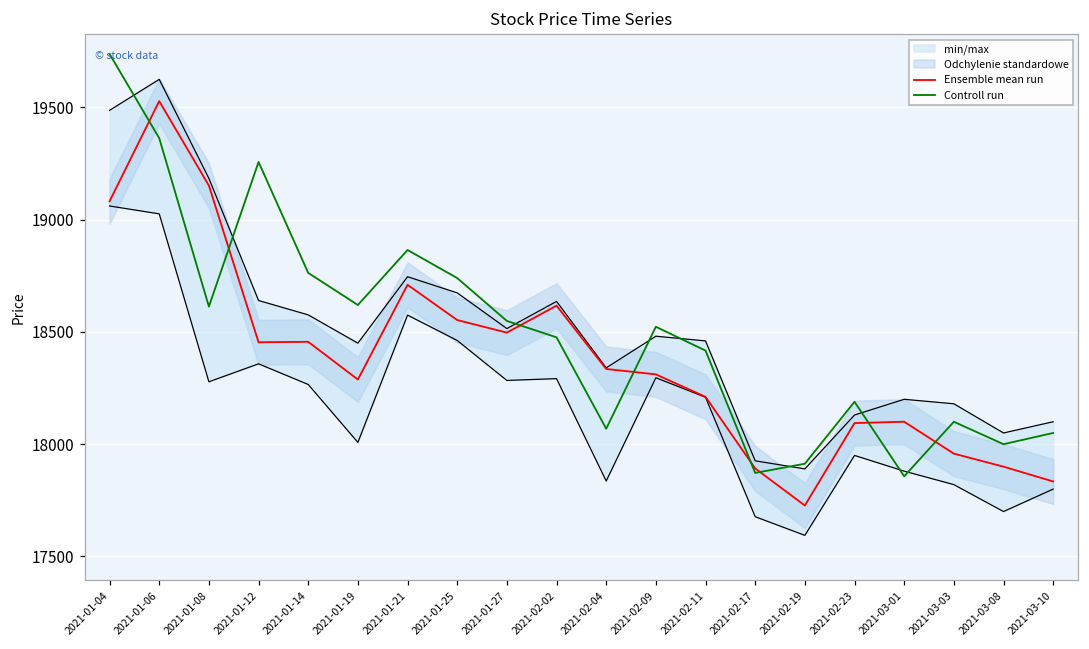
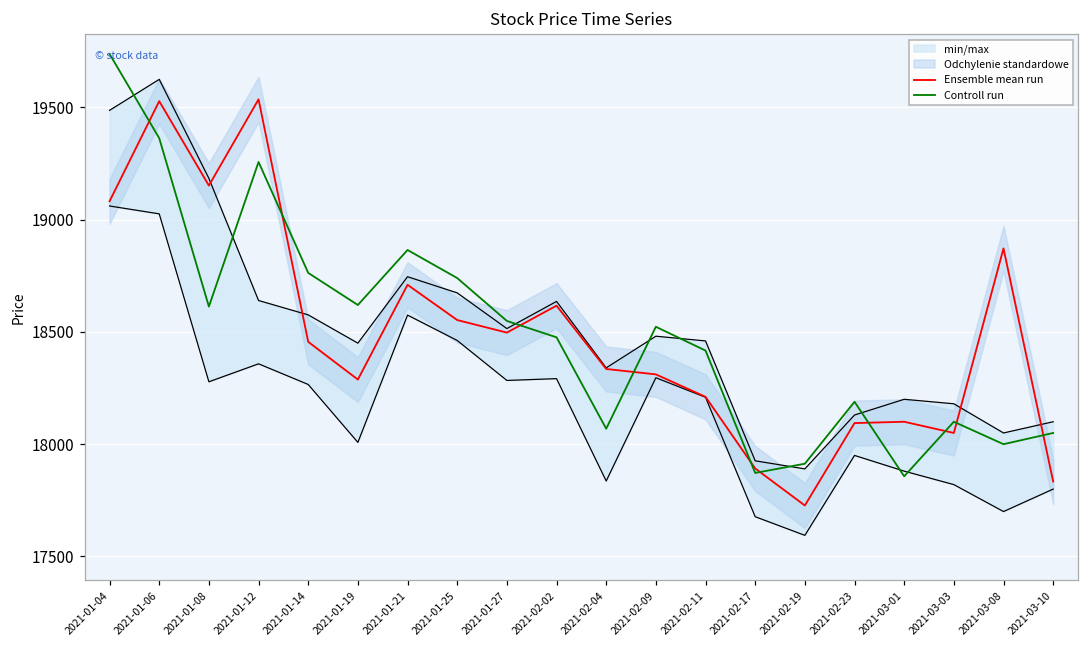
  {
    "Ensemble mean run": {
      "2021-01-04": 19080,
      "2021-01-06": 19530,
      "2021-01-08": 19150,
-     "2021-01-12": 18450,
+     "2021-01-12": 19540,
      "2021-01-14": 18460,
      "2021-01-19": 18290,
      "2021-01-21": 18710,
      "2021-01-25": 18550,
      "2021-01-27": 18500,
      "2021-02-02": 18620,
      "2021-02-09": 18310,
      "2021-02-17": 17890,
      "2021-02-19": 17730,
      "2021-02-23": 18090,
      "2021-03-01": 18100,
-     "2021-03-03": 17960,
-     "2021-03-08": 17900,
+     "2021-03-03": 18050,
+     "2021-03-08": 18870,
      "2021-03-10": 17830
    },
    "Controll run": {
      "2021-01-04": 19740,
      "2021-01-06": 19360,
      "2021-01-08": 18610,
      "2021-01-12": 19260,
      "2021-01-14": 18760,
      "2021-01-19": 18620,
      "2021-01-21": 18870,
      "2021-01-25": 18740,
      "2021-01-27": 18550,
      "2021-02-02": 18480,
      "2021-02-04": 18070,
      "2021-02-09": 18520,
      "2021-02-11": 18420,
      "2021-02-17": 17870,
      "2021-02-19": 17910,
      "2021-03-01": 17860,
      "2021-03-03": 18100,
      "2021-03-10": 18050
    }
  }
